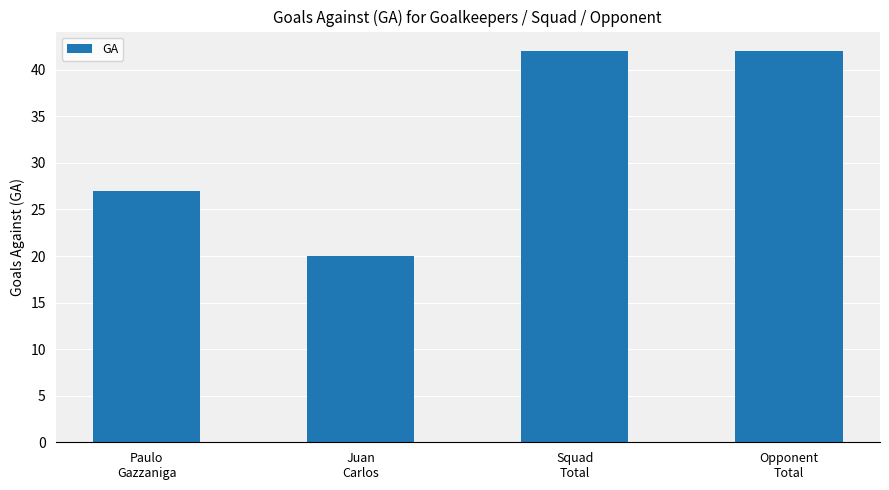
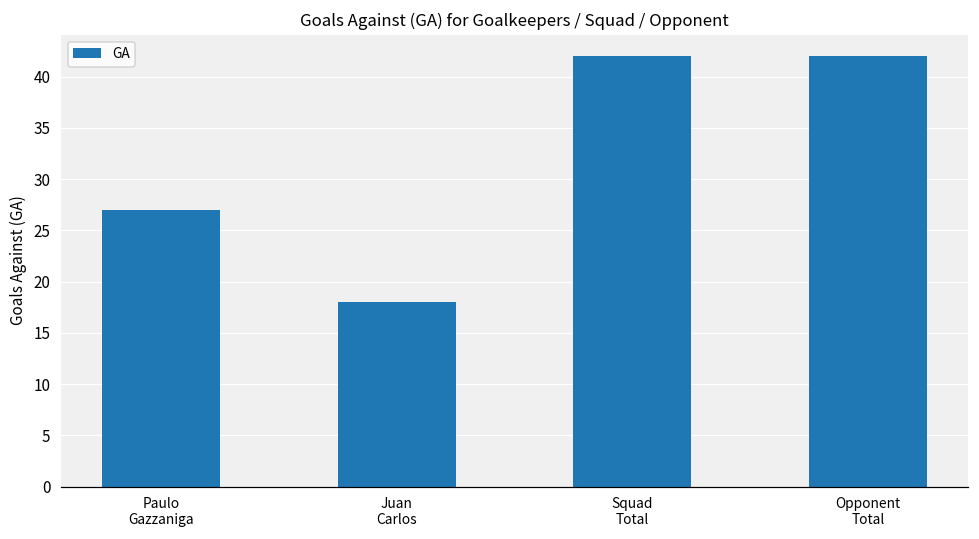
  {
    "Paulo Gazzaniga": 27,
-   "Juan Carlos": 20,
+   "Juan Carlos": 18,
    "Squad Total": 42,
    "Opponent Total": 42
  }
